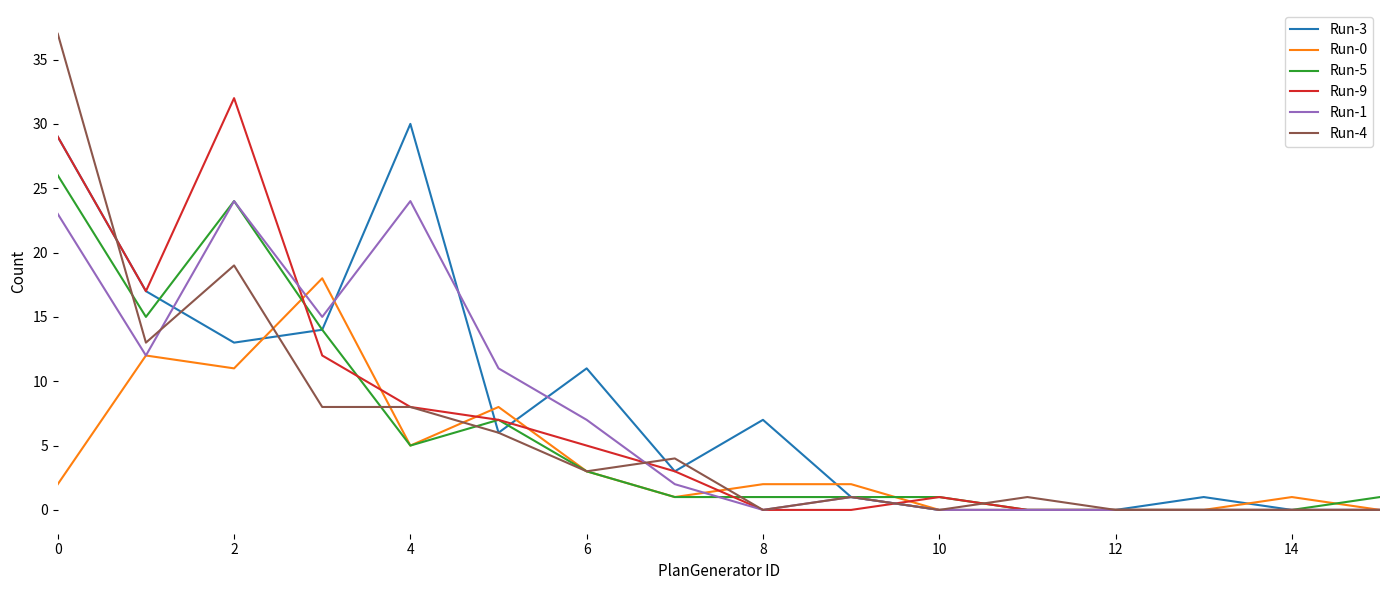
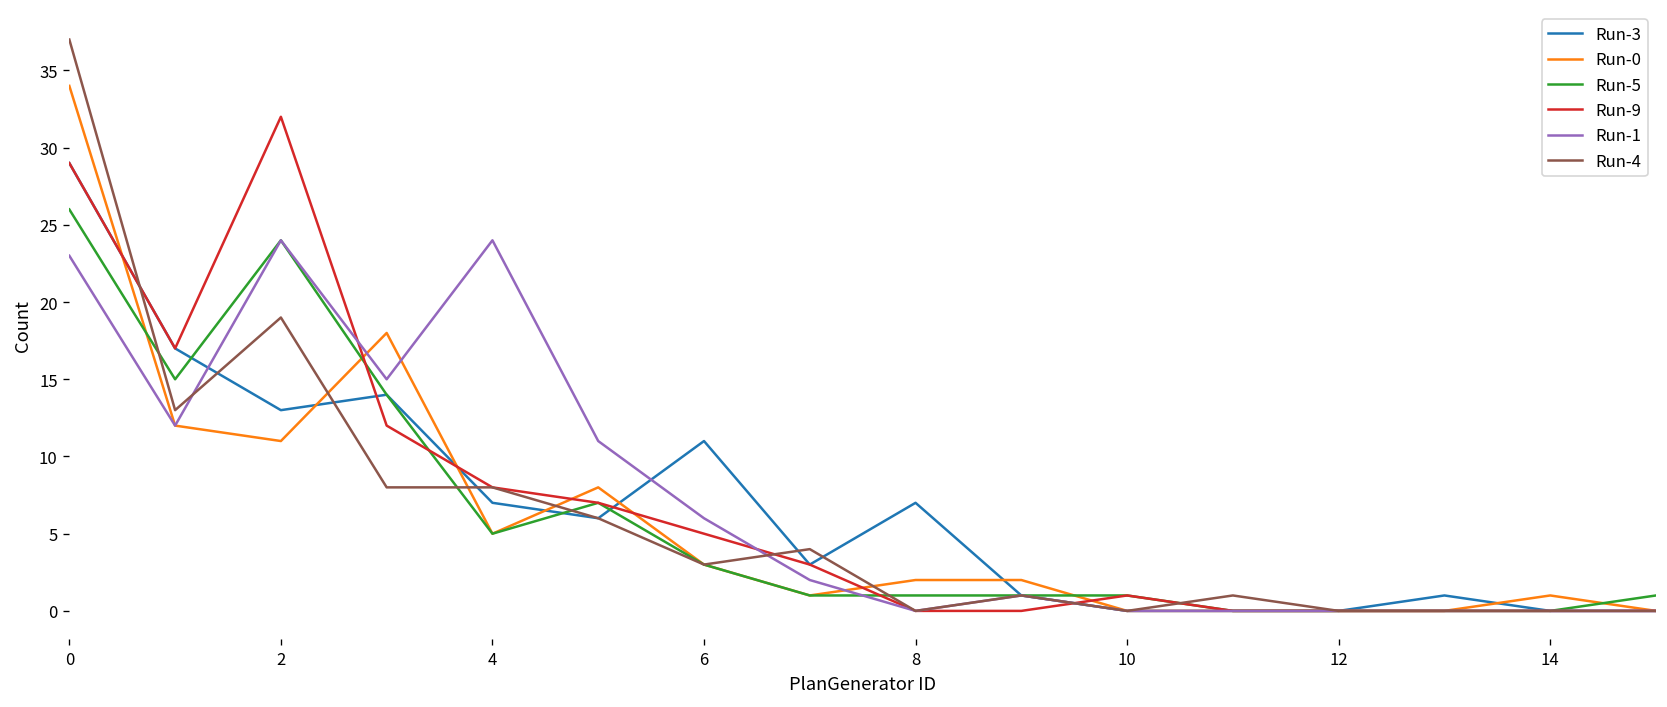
  {
    "Run-3": {
      "2": 13,
-     "4": 30,
+     "4": 7,
      "6": 11,
      "8": 7
    },
    "Run-0": {
-     "0": 2,
+     "0": 34,
      "2": 11,
      "8": 2,
      "14": 1
    },
    "Run-5": {
      "0": 26,
      "8": 1
    },
    "Run-9": {
      "2": 32,
      "6": 5
    },
    "Run-1": {
      "0": 23,
      "4": 24,
-     "6": 7
+     "6": 6
    },
    "Run-4": {
      "0": 37,
      "2": 19
    }
  }
